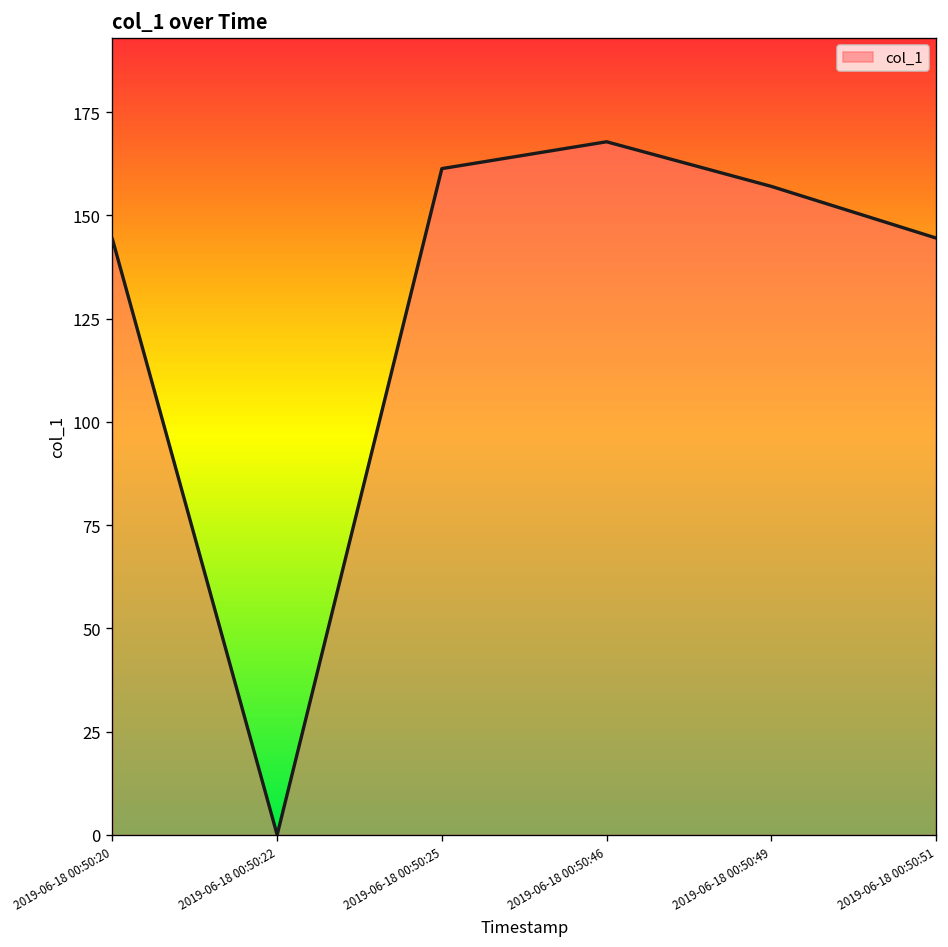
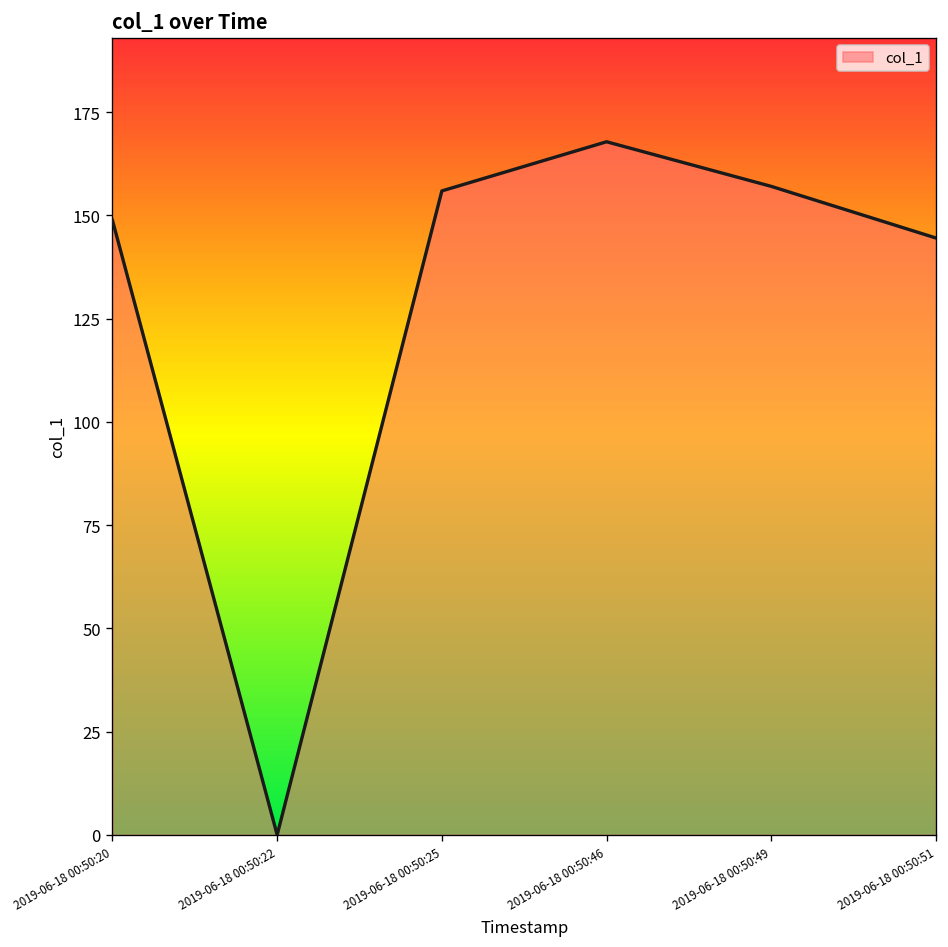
  {
-   "2019-06-18 00:50:20": 144,
+   "2019-06-18 00:50:20": 149,
    "2019-06-18 00:50:22": 0,
-   "2019-06-18 00:50:25": 161,
+   "2019-06-18 00:50:25": 156,
    "2019-06-18 00:50:46": 168,
    "2019-06-18 00:50:49": 157,
    "2019-06-18 00:50:51": 145
  }
